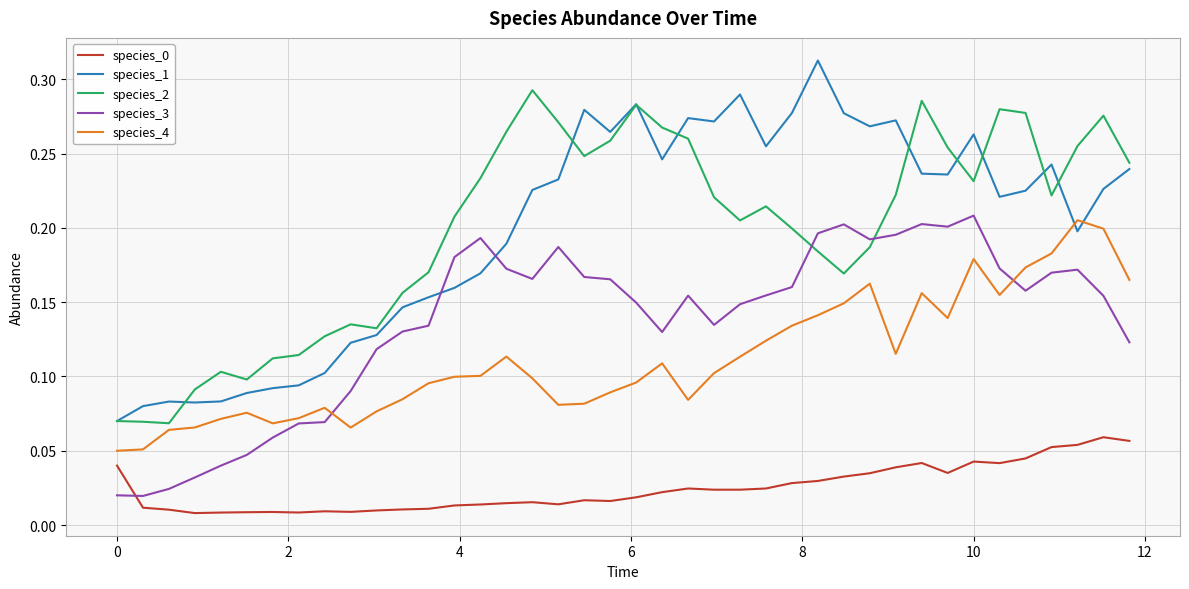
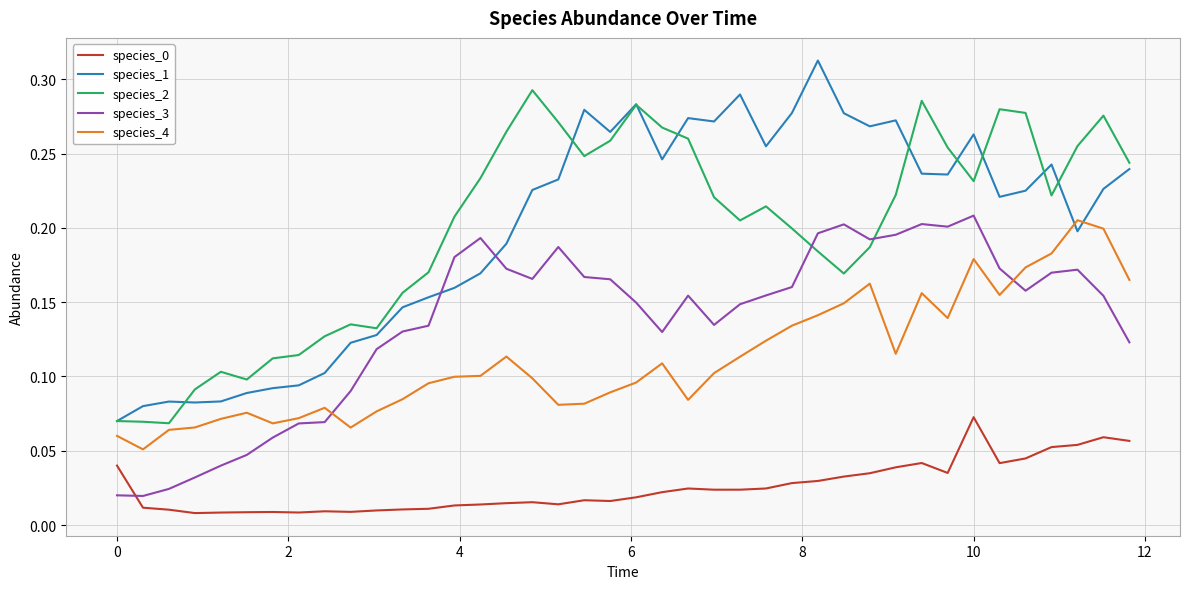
  {
    "species_0": {
      "0": 0.040,
-     "10": 0.043
+     "10": 0.073
    },
    "species_1": {
      "10": 0.263
    },
    "species_2": {
      "10": 0.231
    },
    "species_3": {
      "0": 0.020,
      "10": 0.208
    },
    "species_4": {
-     "0": 0.05,
+     "0": 0.06,
      "10": 0.18
    }
  }
